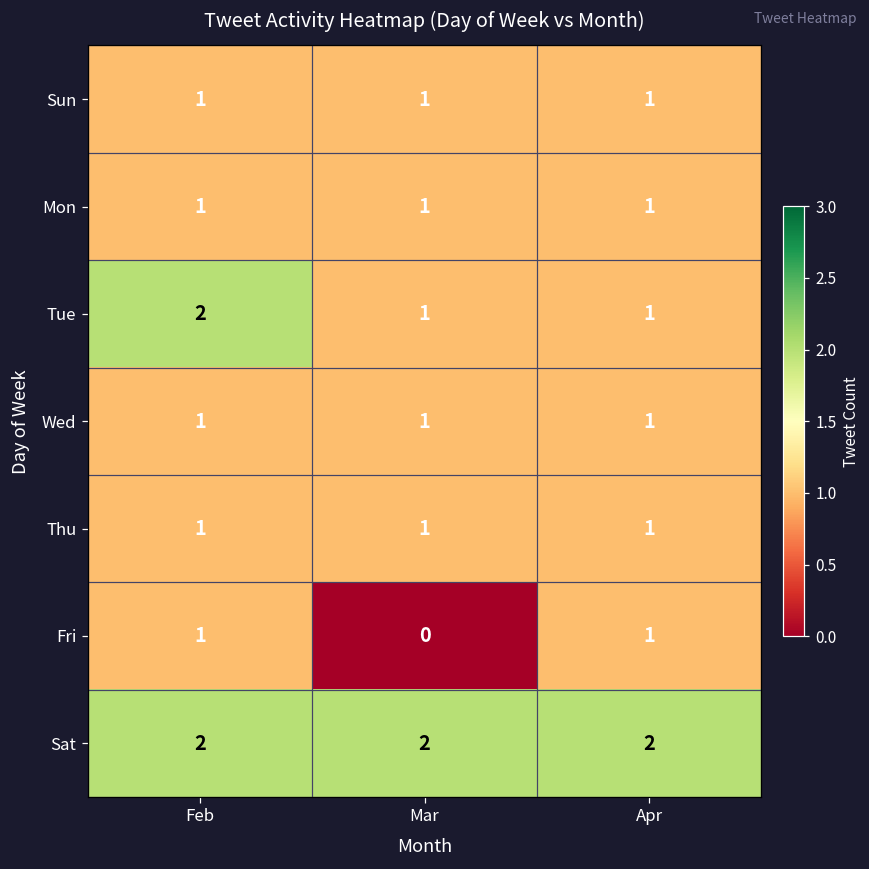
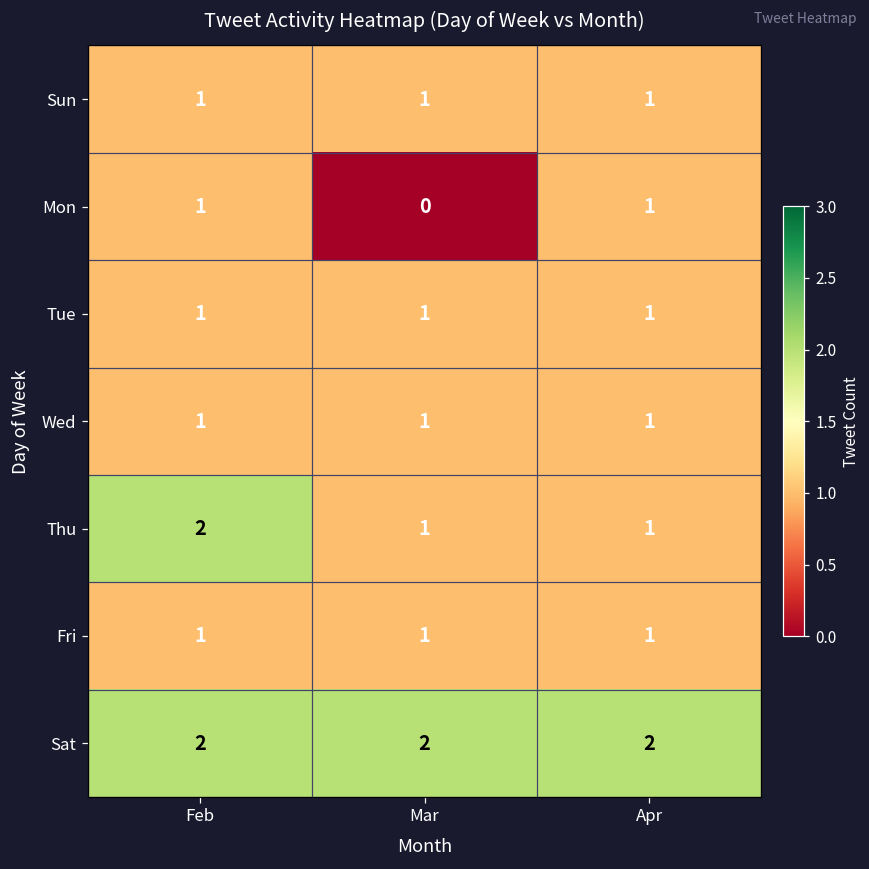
  {
    "Sun": {
      "Feb": 1,
      "Mar": 1,
      "Apr": 1
    },
    "Mon": {
      "Feb": 1,
-     "Mar": 1,
+     "Mar": 0,
      "Apr": 1
    },
    "Tue": {
-     "Feb": 2,
+     "Feb": 1,
      "Mar": 1,
      "Apr": 1
    },
    "Wed": {
      "Feb": 1,
      "Mar": 1,
      "Apr": 1
    },
    "Thu": {
-     "Feb": 1,
+     "Feb": 2,
      "Mar": 1,
      "Apr": 1
    },
    "Fri": {
      "Feb": 1,
-     "Mar": 0,
+     "Mar": 1,
      "Apr": 1
    },
    "Sat": {
      "Feb": 2,
      "Mar": 2,
      "Apr": 2
    }
  }
